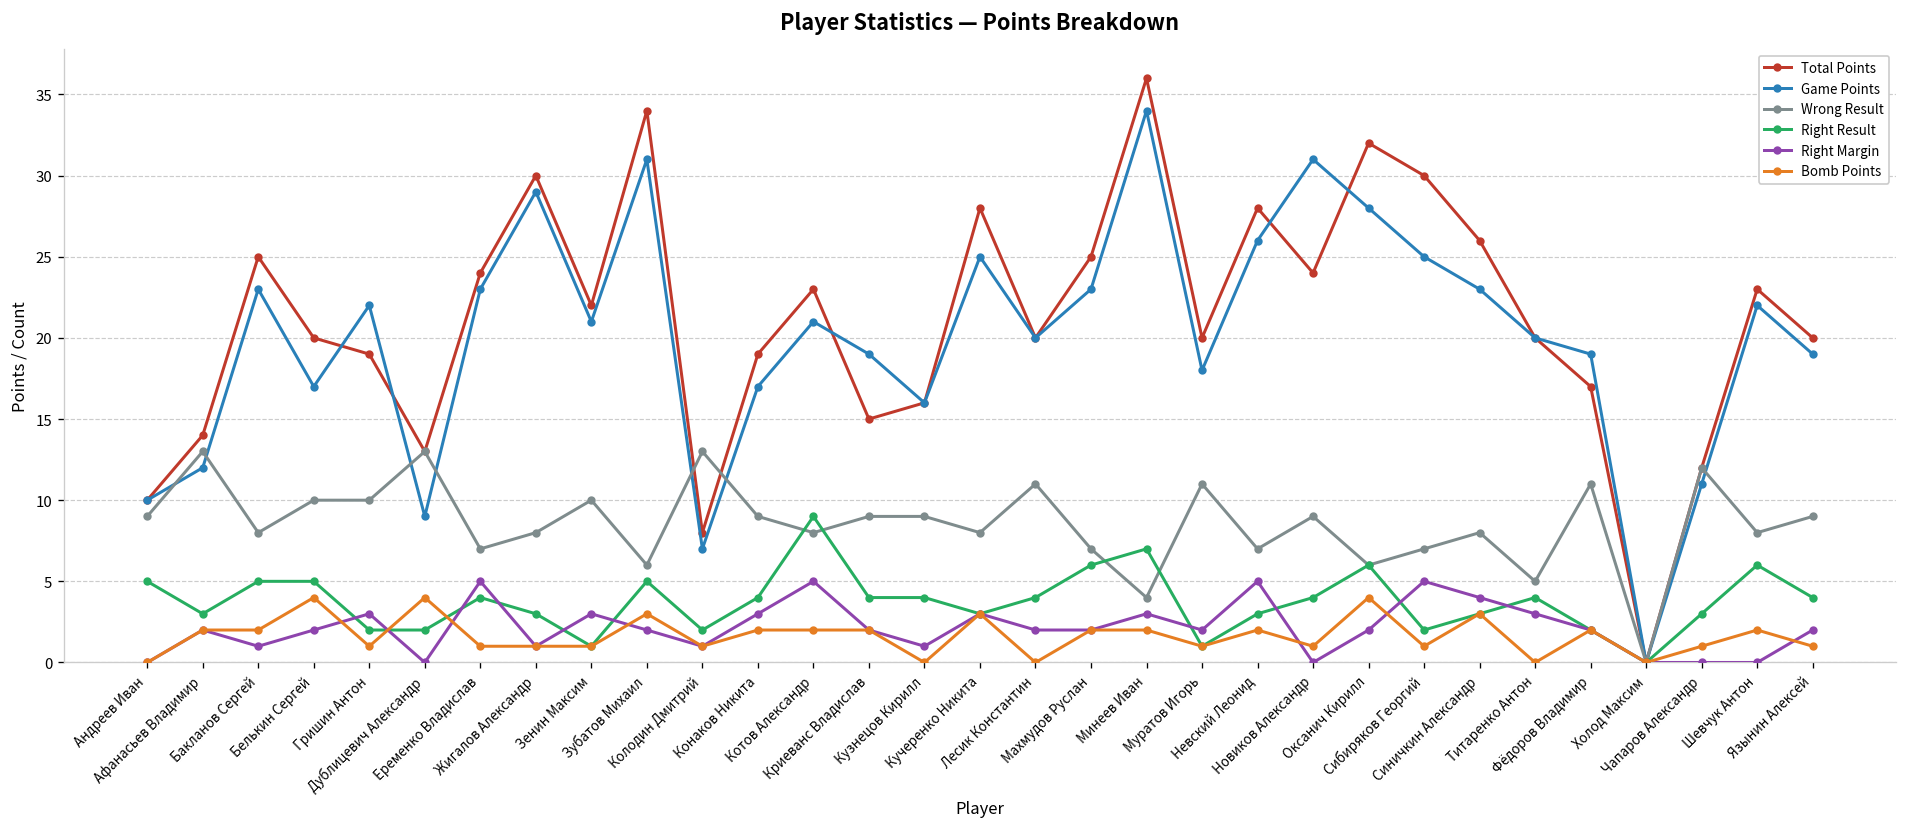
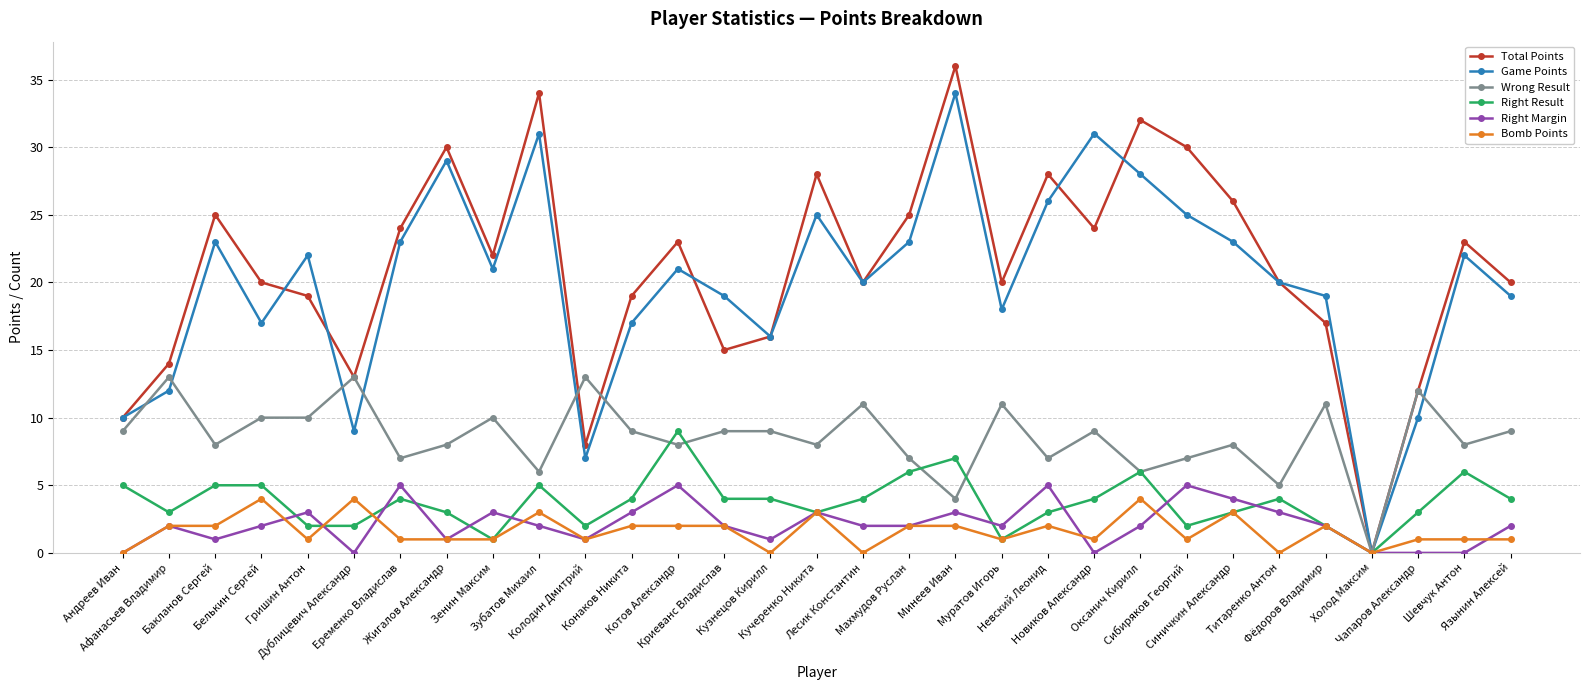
  {
    "Total Points": {
      "Афанасьев Владимир": 14,
      "Бакланов Сергей": 25,
      "Белькин Сергей": 20,
      "Гришин Антон": 19,
      "Еременко Владислав": 24,
      "Жигалов Александр": 30,
      "Зенин Максим": 22,
      "Зубатов Михаил": 34,
      "Колодин Дмитрий": 8,
      "Конаков Никита": 19,
      "Котов Александр": 23,
      "Криеванс Владислав": 15,
      "Кучеренко Никита": 28,
      "Махмудов Руслан": 25,
      "Минеев Иван": 36,
      "Муратов Игорь": 20,
      "Невский Леонид": 28,
      "Новиков Александр": 24,
      "Оксанич Кирилл": 32,
      "Сибиряков Георгий": 30,
      "Синичкин Александр": 26,
      "Фёдоров Владимир": 17,
      "Шевчук Антон": 23,
      "Язынин Алексей": 20
    },
    "Game Points": {
      "Афанасьев Владимир": 12,
      "Бакланов Сергей": 23,
      "Белькин Сергей": 17,
      "Гришин Антон": 22,
      "Дублицевич Александр": 9,
      "Еременко Владислав": 23,
      "Жигалов Александр": 29,
      "Зенин Максим": 21,
      "Зубатов Михаил": 31,
      "Колодин Дмитрий": 7,
      "Конаков Никита": 17,
      "Котов Александр": 21,
      "Криеванс Владислав": 19,
      "Кучеренко Никита": 25,
      "Махмудов Руслан": 23,
      "Минеев Иван": 34,
      "Муратов Игорь": 18,
      "Невский Леонид": 26,
      "Новиков Александр": 31,
      "Оксанич Кирилл": 28,
      "Сибиряков Георгий": 25,
      "Синичкин Александр": 23,
      "Фёдоров Владимир": 19,
-     "Чапаров Александр": 11,
+     "Чапаров Александр": 10,
      "Шевчук Антон": 22,
      "Язынин Алексей": 19
    },
    "Wrong Result": {
      "Андреев Иван": 9,
      "Афанасьев Владимир": 13,
      "Бакланов Сергей": 8,
      "Белькин Сергей": 10,
      "Гришин Антон": 10,
      "Еременко Владислав": 7,
      "Жигалов Александр": 8,
      "Зенин Максим": 10,
      "Зубатов Михаил": 6,
      "Колодин Дмитрий": 13,
      "Конаков Никита": 9,
      "Котов Александр": 8,
      "Криеванс Владислав": 9,
      "Кузнецов Кирилл": 9,
      "Кучеренко Никита": 8,
      "Лесик Константин": 11,
      "Махмудов Руслан": 7,
      "Минеев Иван": 4,
      "Муратов Игорь": 11,
      "Невский Леонид": 7,
      "Новиков Александр": 9,
      "Сибиряков Георгий": 7,
      "Синичкин Александр": 8,
      "Титаренко Антон": 5,
      "Фёдоров Владимир": 11,
      "Шевчук Антон": 8,
      "Язынин Алексей": 9
    },
    "Right Result": {
      "Андреев Иван": 5,
      "Афанасьев Владимир": 3,
      "Бакланов Сергей": 5,
      "Белькин Сергей": 5,
      "Гришин Антон": 2,
      "Дублицевич Александр": 2,
      "Еременко Владислав": 4,
      "Жигалов Александр": 3,
      "Зубатов Михаил": 5,
      "Колодин Дмитрий": 2,
      "Конаков Никита": 4,
      "Котов Александр": 9,
      "Криеванс Владислав": 4,
      "Кузнецов Кирилл": 4,
      "Лесик Константин": 4,
      "Махмудов Руслан": 6,
      "Минеев Иван": 7,
      "Невский Леонид": 3,
      "Новиков Александр": 4,
      "Сибиряков Георгий": 2,
      "Титаренко Антон": 4,
      "Чапаров Александр": 3,
      "Шевчук Антон": 6,
      "Язынин Алексей": 4
    },
    "Right Margin": {
      "Бакланов Сергей": 1,
      "Белькин Сергей": 2,
      "Гришин Антон": 3,
      "Дублицевич Александр": 0,
      "Еременко Владислав": 5,
      "Зенин Максим": 3,
      "Зубатов Михаил": 2,
      "Конаков Никита": 3,
      "Котов Александр": 5,
      "Кузнецов Кирилл": 1,
      "Лесик Константин": 2,
      "Минеев Иван": 3,
      "Муратов Игорь": 2,
      "Невский Леонид": 5,
      "Новиков Александр": 0,
      "Оксанич Кирилл": 2,
      "Сибиряков Георгий": 5,
      "Синичкин Александр": 4,
      "Титаренко Антон": 3,
      "Чапаров Александр": 0,
      "Шевчук Антон": 0,
      "Язынин Алексей": 2
    },
    "Bomb Points": {
      "Бакланов Сергей": 2,
      "Белькин Сергей": 4,
      "Гришин Антон": 1,
      "Дублицевич Александр": 4,
      "Еременко Владислав": 1,
      "Зубатов Михаил": 3,
      "Конаков Никита": 2,
      "Котов Александр": 2,
      "Кузнецов Кирилл": 0,
      "Лесик Константин": 0,
      "Минеев Иван": 2,
      "Невский Леонид": 2,
      "Новиков Александр": 1,
      "Оксанич Кирилл": 4,
      "Сибиряков Георгий": 1,
      "Титаренко Антон": 0,
      "Чапаров Александр": 1,
-     "Шевчук Антон": 2,
+     "Шевчук Антон": 1,
      "Язынин Алексей": 1
    }
  }
